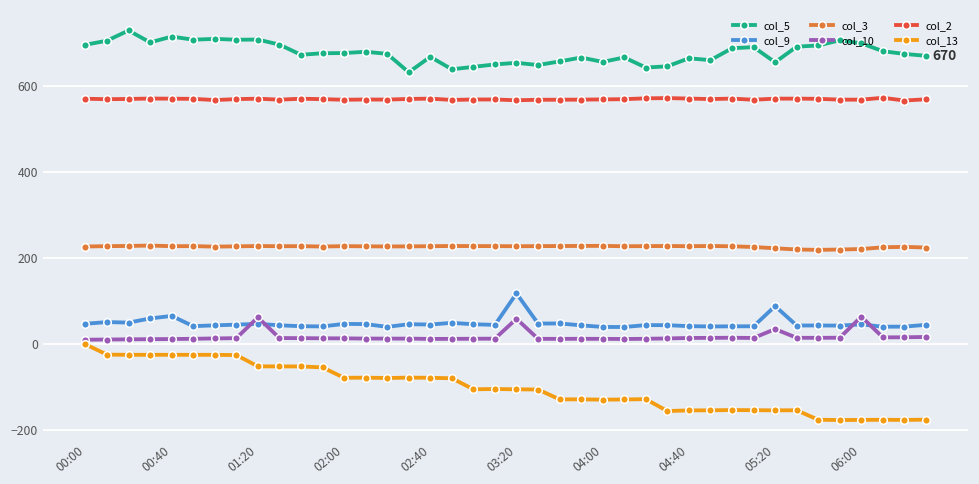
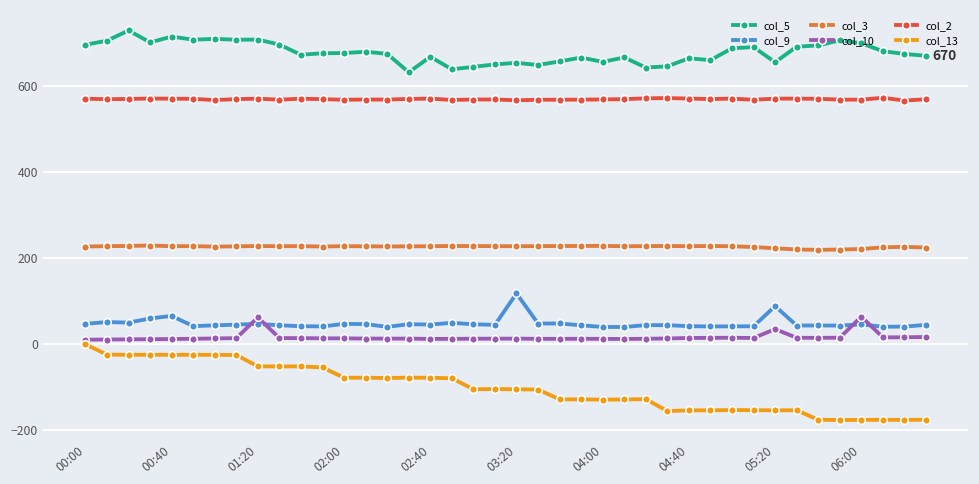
  {
    "col_5": {
      "00:00": 700,
      "00:40": 710,
      "01:20": 710,
      "02:00": 680,
      "02:40": 670,
      "03:20": 650,
      "04:00": 660,
      "04:40": 660,
      "05:20": 660,
      "06:00": 700
    },
    "col_9": {
      "00:00": 50,
      "00:40": 70,
      "01:20": 50,
      "02:00": 50,
      "02:40": 50,
      "03:20": 120,
      "04:00": 40,
      "04:40": 40,
      "05:20": 90,
      "06:00": 50
    },
    "col_10": {
      "00:00": 10,
      "00:40": 10,
      "01:20": 60,
      "02:00": 10,
      "02:40": 10,
-     "03:20": 60,
+     "03:20": 10,
      "04:00": 10,
      "04:40": 10,
      "05:20": 40,
      "06:00": 60
    }
  }
